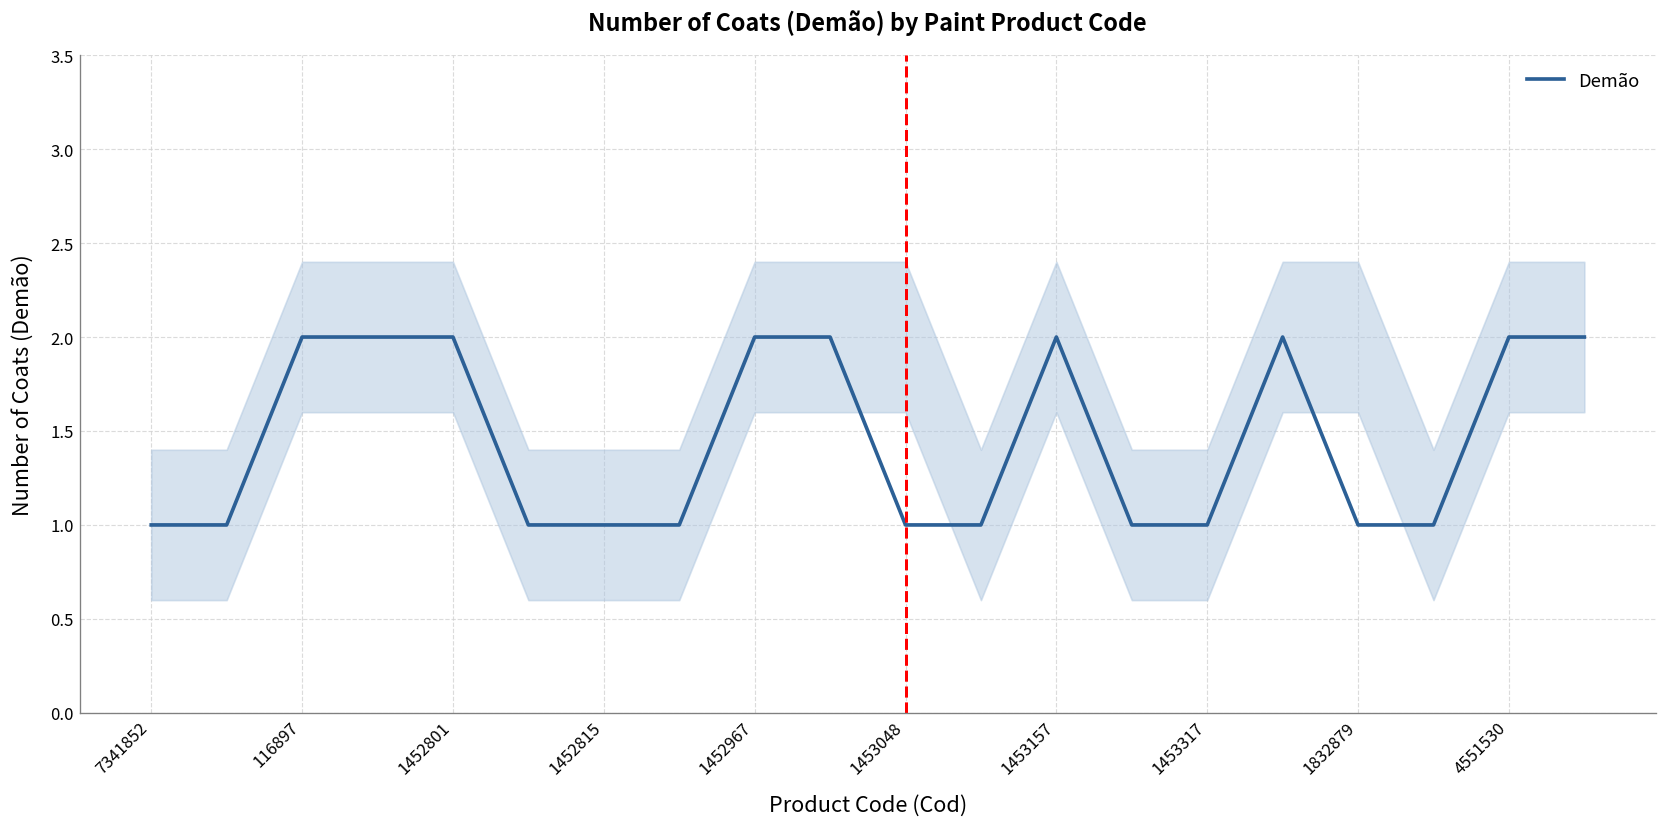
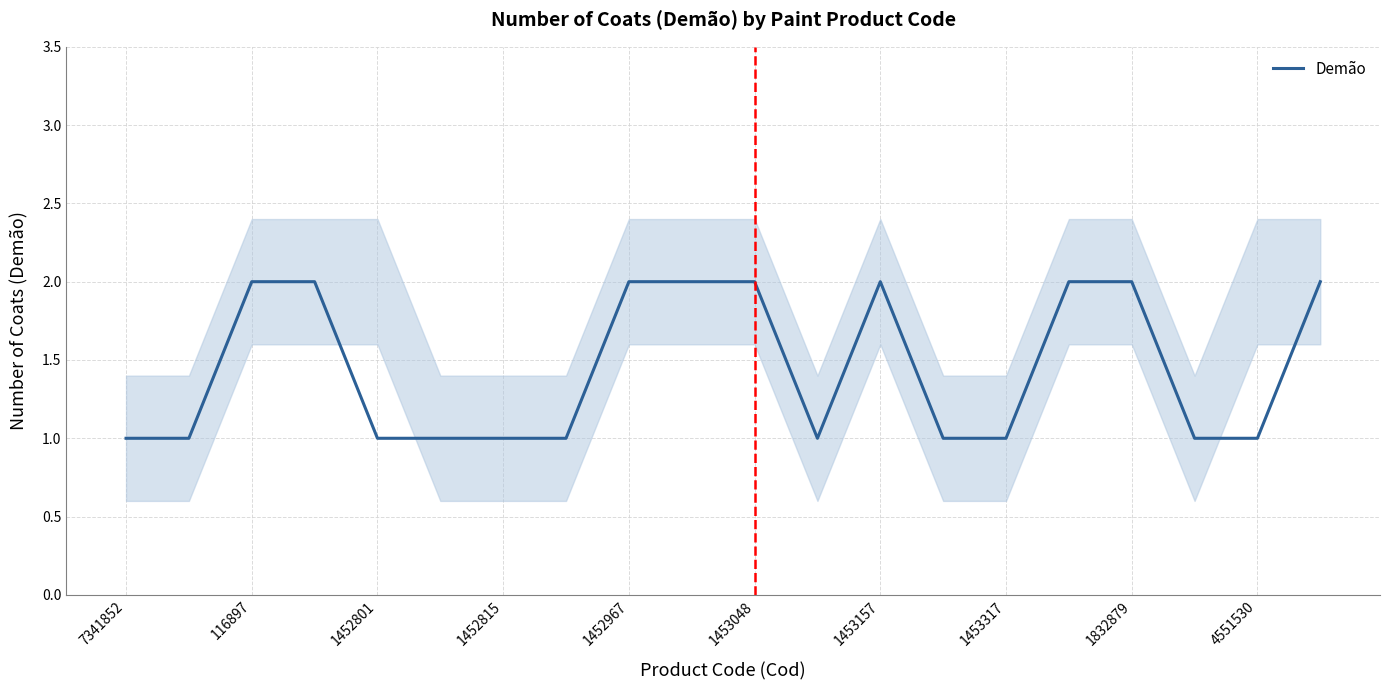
  {
    "Demão": {
      "7341852": 1,
      "116897": 2,
-     "1452801": 2,
+     "1452801": 1,
      "1452815": 1,
      "1452967": 2,
-     "1453048": 1,
+     "1453048": 2,
      "1453157": 2,
      "1453317": 1,
-     "1832879": 1,
-     "4551530": 2
+     "1832879": 2,
+     "4551530": 1
    }
  }
